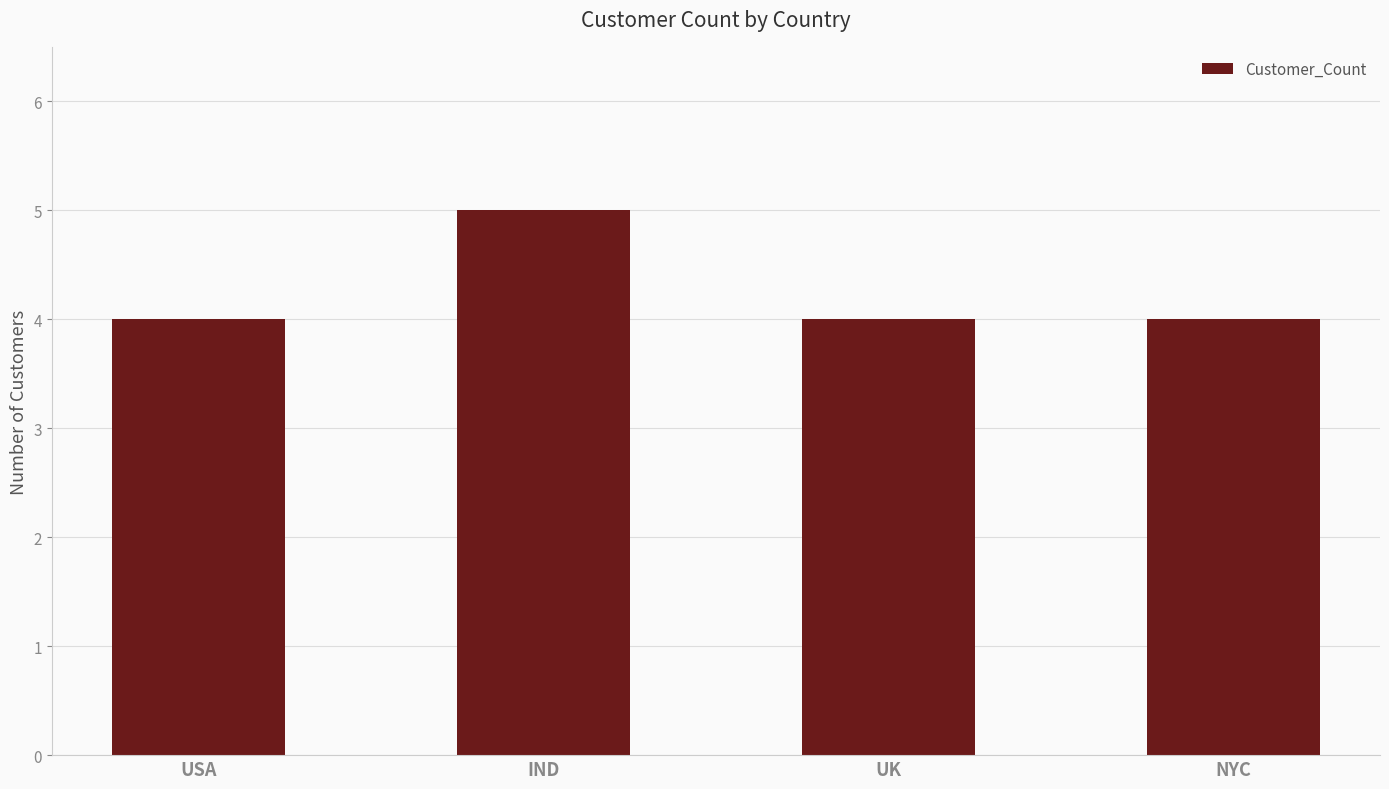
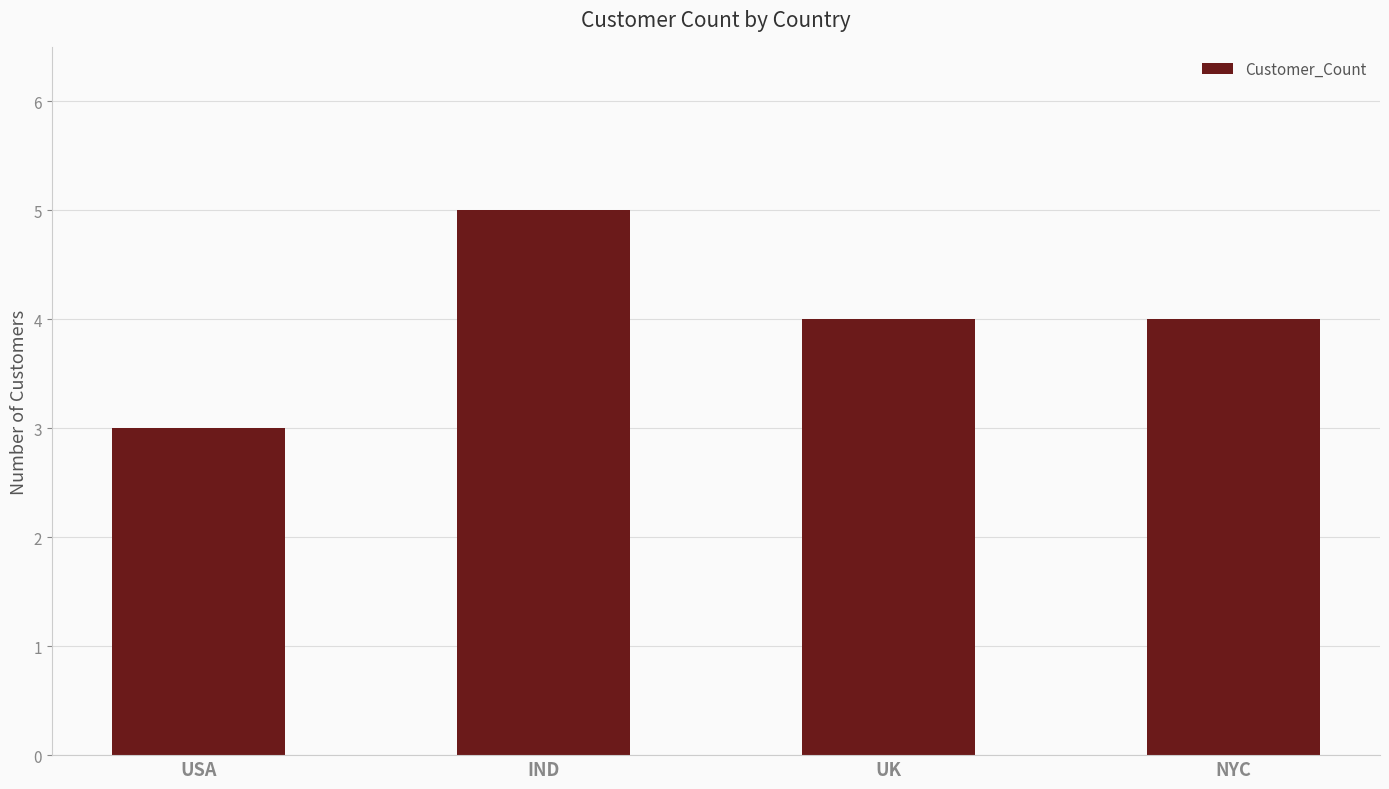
  {
-   "USA": 4,
+   "USA": 3,
    "IND": 5,
    "UK": 4,
    "NYC": 4
  }
